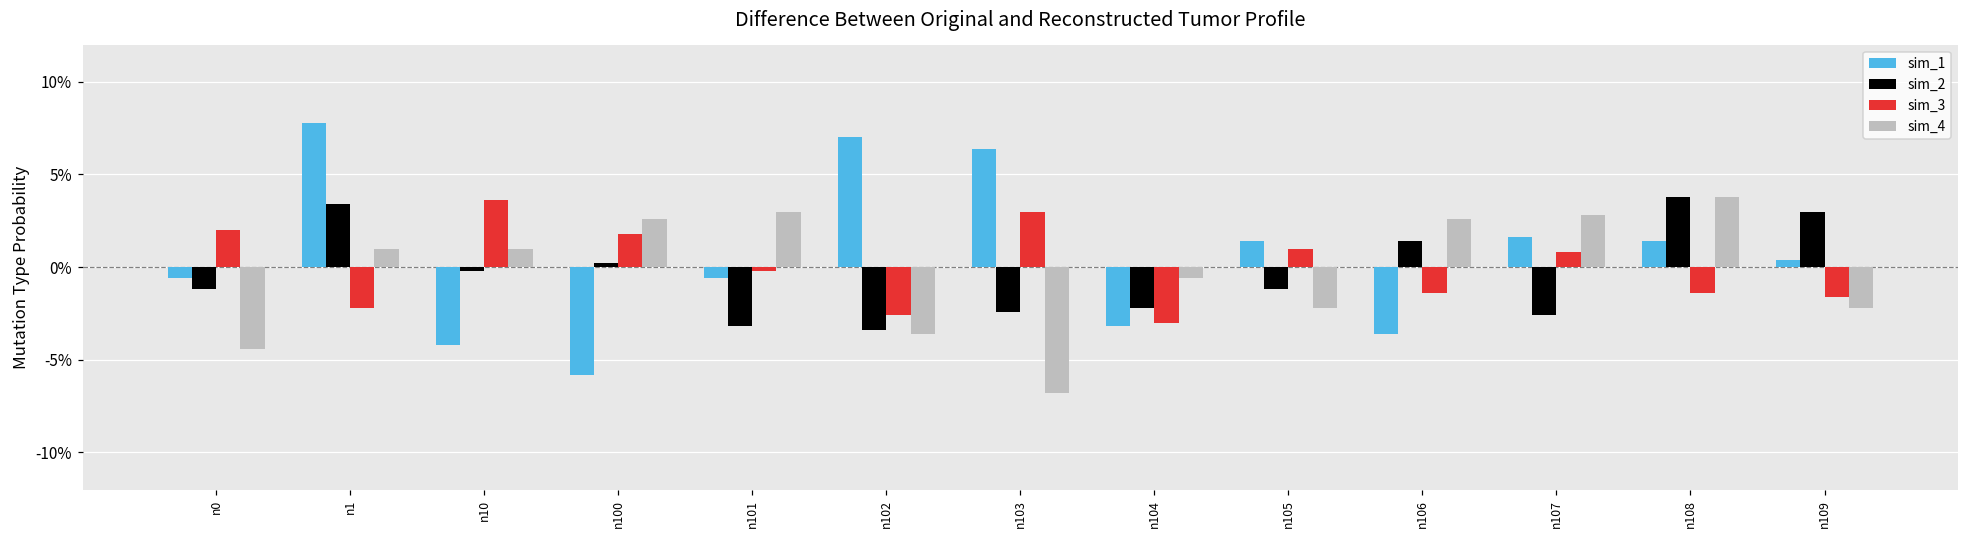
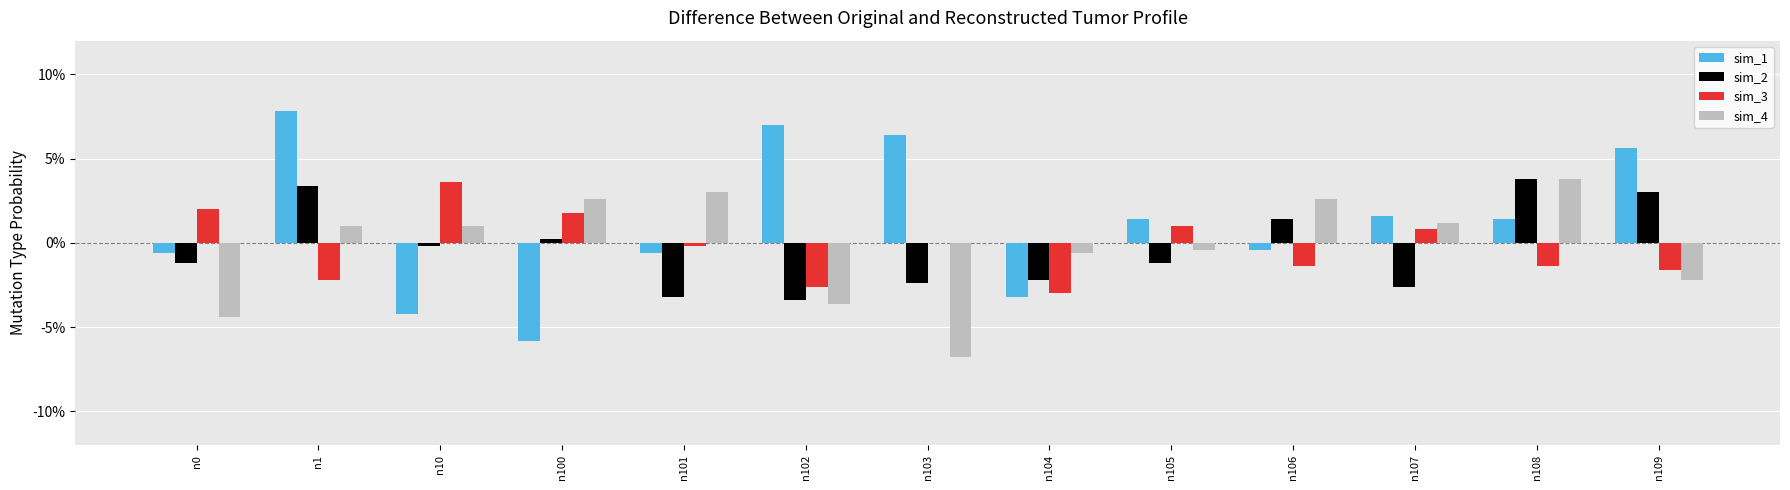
  {
    "sim_1": {
      "n0": "-0.6%",
      "n1": "7.8%",
      "n10": "-4.2%",
      "n100": "-5.8%",
      "n101": "-0.6%",
      "n102": "7.0%",
      "n103": "6.4%",
      "n104": "-3.2%",
      "n105": "1.4%",
-     "n106": "-3.6%",
+     "n106": "-0.4%",
      "n107": "1.6%",
      "n108": "1.4%",
-     "n109": "0.4%"
+     "n109": "5.6%"
    },
    "sim_2": {
      "n0": "-1.2%",
      "n1": "3.4%",
      "n10": "-0.2%",
      "n100": "0.2%",
      "n101": "-3.2%",
      "n102": "-3.4%",
      "n103": "-2.4%",
      "n104": "-2.2%",
      "n105": "-1.2%",
      "n106": "1.4%",
      "n107": "-2.6%",
      "n108": "3.8%",
      "n109": "3.0%"
    },
    "sim_3": {
      "n0": "2.0%",
      "n1": "-2.2%",
      "n10": "3.6%",
      "n100": "1.8%",
      "n101": "-0.2%",
      "n102": "-2.6%",
-     "n103": "3.0%",
+     "n103": "0.0%",
      "n104": "-3.0%",
      "n105": "1.0%",
      "n106": "-1.4%",
      "n107": "0.8%",
      "n108": "-1.4%",
      "n109": "-1.6%"
    },
    "sim_4": {
      "n0": "-4.4%",
      "n1": "1.0%",
      "n10": "1.0%",
      "n100": "2.6%",
      "n101": "3.0%",
      "n102": "-3.6%",
      "n103": "-6.8%",
      "n104": "-0.6%",
-     "n105": "-2.2%",
+     "n105": "-0.4%",
      "n106": "2.6%",
-     "n107": "2.8%",
+     "n107": "1.2%",
      "n108": "3.8%",
      "n109": "-2.2%"
    }
  }
